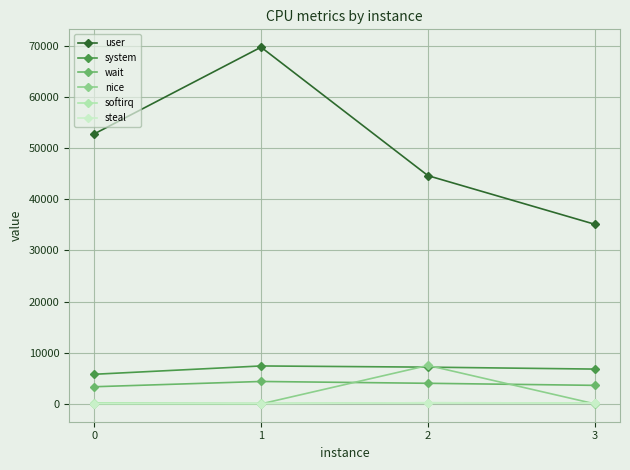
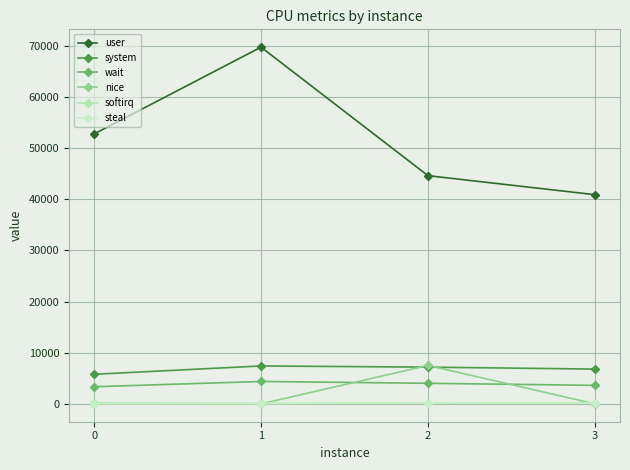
  {
    "user": {
      "0": 53000,
      "1": 70000,
      "2": 45000,
-     "3": 35000
+     "3": 41000
    }
  }
